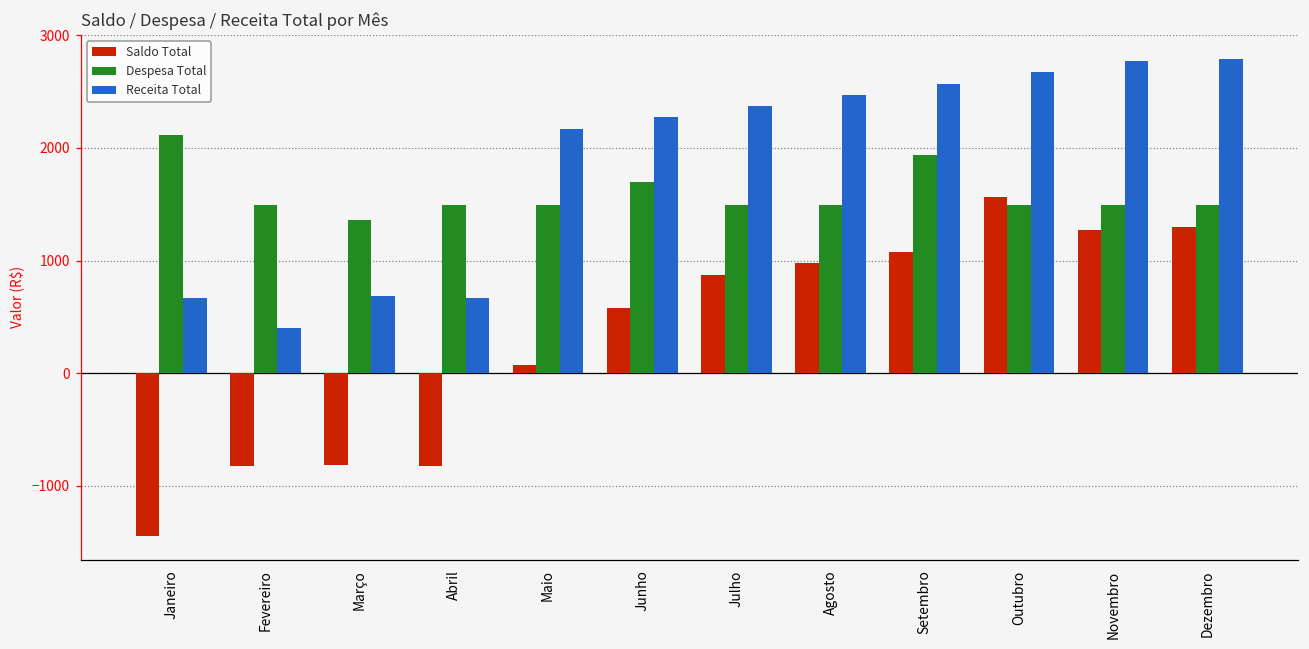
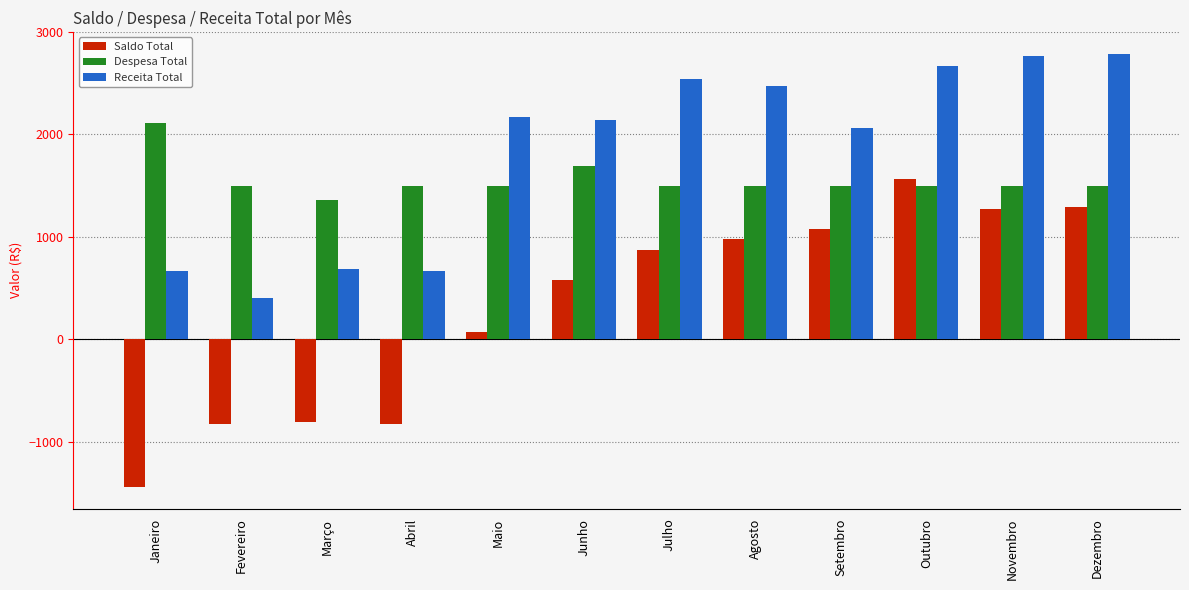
  {
    "Saldo Total": {
      "Janeiro": -1450,
      "Fevereiro": -830,
      "Março": -810,
      "Abril": -830,
      "Maio": 70,
      "Junho": 580,
      "Julho": 880,
      "Agosto": 980,
      "Setembro": 1080,
      "Outubro": 1560,
      "Novembro": 1280,
      "Dezembro": 1300
    },
    "Despesa Total": {
      "Janeiro": 2120,
      "Fevereiro": 1500,
      "Março": 1360,
      "Abril": 1500,
      "Maio": 1500,
      "Junho": 1700,
      "Julho": 1500,
      "Agosto": 1500,
-     "Setembro": 1940,
+     "Setembro": 1500,
      "Outubro": 1500,
      "Novembro": 1500,
      "Dezembro": 1500
    },
    "Receita Total": {
      "Janeiro": 670,
      "Fevereiro": 400,
      "Março": 680,
      "Abril": 670,
      "Maio": 2170,
-     "Junho": 2270,
-     "Julho": 2370,
+     "Junho": 2140,
+     "Julho": 2540,
      "Agosto": 2470,
-     "Setembro": 2570,
+     "Setembro": 2060,
      "Outubro": 2670,
      "Novembro": 2770,
      "Dezembro": 2790
    }
  }
